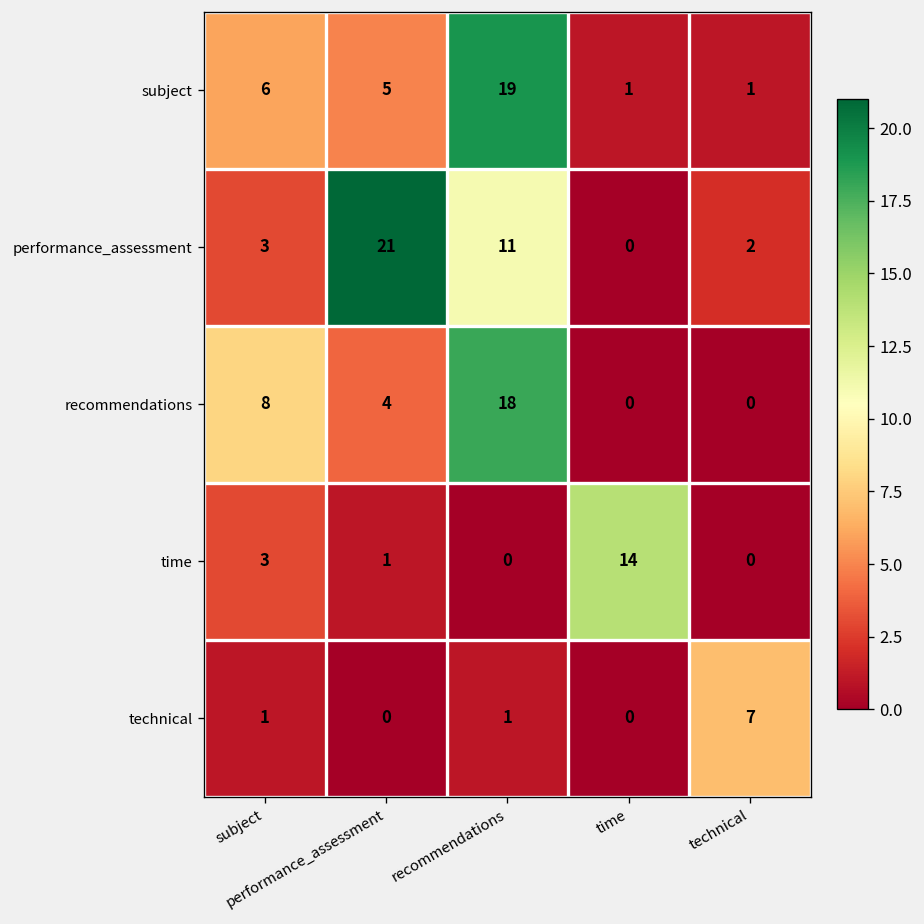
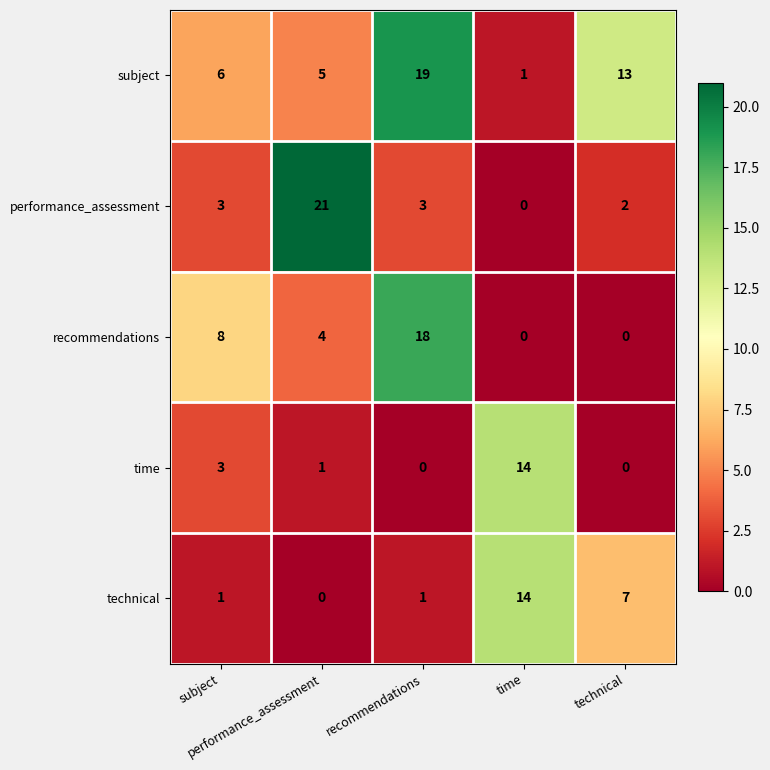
  {
    "subject": {
      "subject": 6,
      "performance_assessment": 5,
      "recommendations": 19,
      "time": 1,
-     "technical": 1
+     "technical": 13
    },
    "performance_assessment": {
      "subject": 3,
      "performance_assessment": 21,
-     "recommendations": 11,
+     "recommendations": 3,
      "time": 0,
      "technical": 2
    },
    "recommendations": {
      "subject": 8,
      "performance_assessment": 4,
      "recommendations": 18,
      "time": 0,
      "technical": 0
    },
    "time": {
      "subject": 3,
      "performance_assessment": 1,
      "recommendations": 0,
      "time": 14,
      "technical": 0
    },
    "technical": {
      "subject": 1,
      "performance_assessment": 0,
      "recommendations": 1,
-     "time": 0,
+     "time": 14,
      "technical": 7
    }
  }
